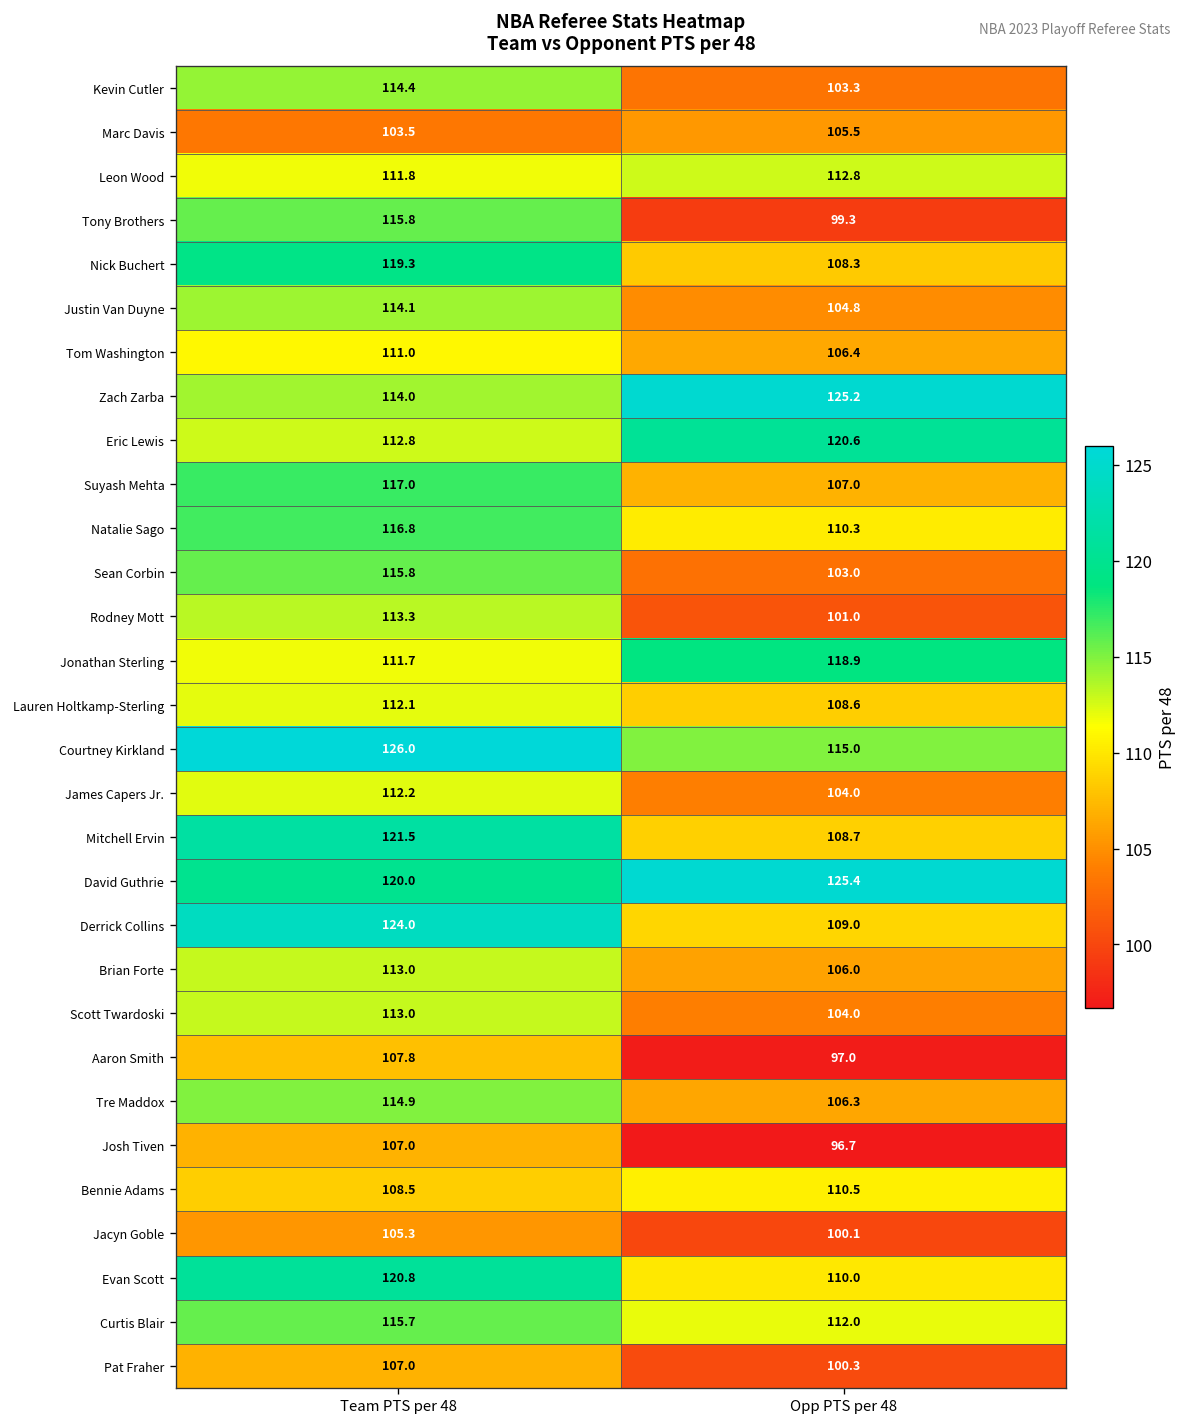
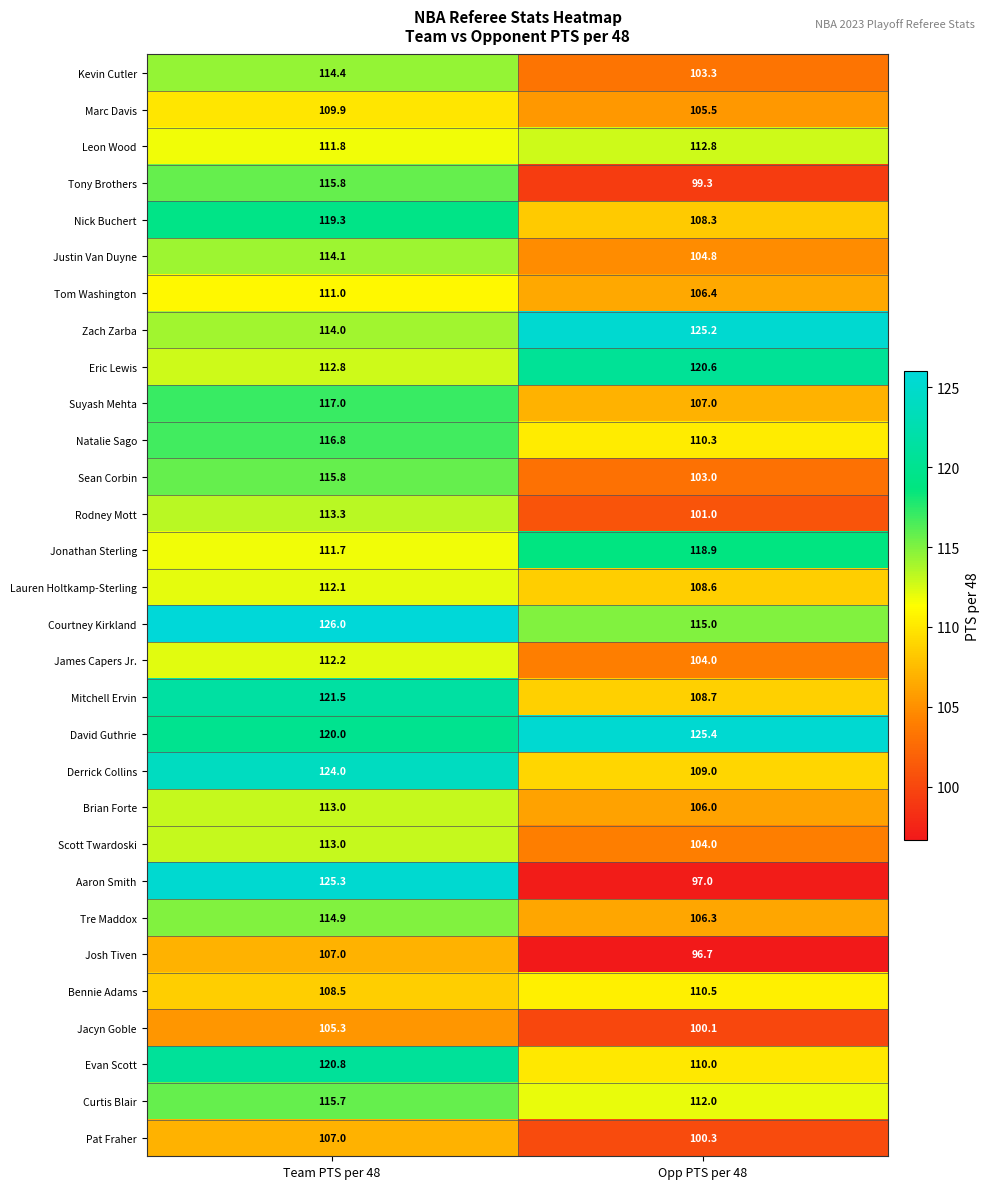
  {
    "Kevin Cutler": {
      "Team PTS per 48": 114.4,
      "Opp PTS per 48": 103.3
    },
    "Marc Davis": {
-     "Team PTS per 48": 103.5,
+     "Team PTS per 48": 109.9,
      "Opp PTS per 48": 105.5
    },
    "Leon Wood": {
      "Team PTS per 48": 111.8,
      "Opp PTS per 48": 112.8
    },
    "Tony Brothers": {
      "Team PTS per 48": 115.8,
      "Opp PTS per 48": 99.3
    },
    "Nick Buchert": {
      "Team PTS per 48": 119.3,
      "Opp PTS per 48": 108.3
    },
    "Justin Van Duyne": {
      "Team PTS per 48": 114.1,
      "Opp PTS per 48": 104.8
    },
    "Tom Washington": {
      "Team PTS per 48": 111.0,
      "Opp PTS per 48": 106.4
    },
    "Zach Zarba": {
      "Team PTS per 48": 114.0,
      "Opp PTS per 48": 125.2
    },
    "Eric Lewis": {
      "Team PTS per 48": 112.8,
      "Opp PTS per 48": 120.6
    },
    "Suyash Mehta": {
      "Team PTS per 48": 117.0,
      "Opp PTS per 48": 107.0
    },
    "Natalie Sago": {
      "Team PTS per 48": 116.8,
      "Opp PTS per 48": 110.3
    },
    "Sean Corbin": {
      "Team PTS per 48": 115.8,
      "Opp PTS per 48": 103.0
    },
    "Rodney Mott": {
      "Team PTS per 48": 113.3,
      "Opp PTS per 48": 101.0
    },
    "Jonathan Sterling": {
      "Team PTS per 48": 111.7,
      "Opp PTS per 48": 118.9
    },
    "Lauren Holtkamp-Sterling": {
      "Team PTS per 48": 112.1,
      "Opp PTS per 48": 108.6
    },
    "Courtney Kirkland": {
      "Team PTS per 48": 126.0,
      "Opp PTS per 48": 115.0
    },
    "James Capers Jr.": {
      "Team PTS per 48": 112.2,
      "Opp PTS per 48": 104.0
    },
    "Mitchell Ervin": {
      "Team PTS per 48": 121.5,
      "Opp PTS per 48": 108.7
    },
    "David Guthrie": {
      "Team PTS per 48": 120.0,
      "Opp PTS per 48": 125.4
    },
    "Derrick Collins": {
      "Team PTS per 48": 124.0,
      "Opp PTS per 48": 109.0
    },
    "Brian Forte": {
      "Team PTS per 48": 113.0,
      "Opp PTS per 48": 106.0
    },
    "Scott Twardoski": {
      "Team PTS per 48": 113.0,
      "Opp PTS per 48": 104.0
    },
    "Aaron Smith": {
-     "Team PTS per 48": 107.8,
+     "Team PTS per 48": 125.3,
      "Opp PTS per 48": 97.0
    },
    "Tre Maddox": {
      "Team PTS per 48": 114.9,
      "Opp PTS per 48": 106.3
    },
    "Josh Tiven": {
      "Team PTS per 48": 107.0,
      "Opp PTS per 48": 96.7
    },
    "Bennie Adams": {
      "Team PTS per 48": 108.5,
      "Opp PTS per 48": 110.5
    },
    "Jacyn Goble": {
      "Team PTS per 48": 105.3,
      "Opp PTS per 48": 100.1
    },
    "Evan Scott": {
      "Team PTS per 48": 120.8,
      "Opp PTS per 48": 110.0
    },
    "Curtis Blair": {
      "Team PTS per 48": 115.7,
      "Opp PTS per 48": 112.0
    },
    "Pat Fraher": {
      "Team PTS per 48": 107.0,
      "Opp PTS per 48": 100.3
    }
  }
